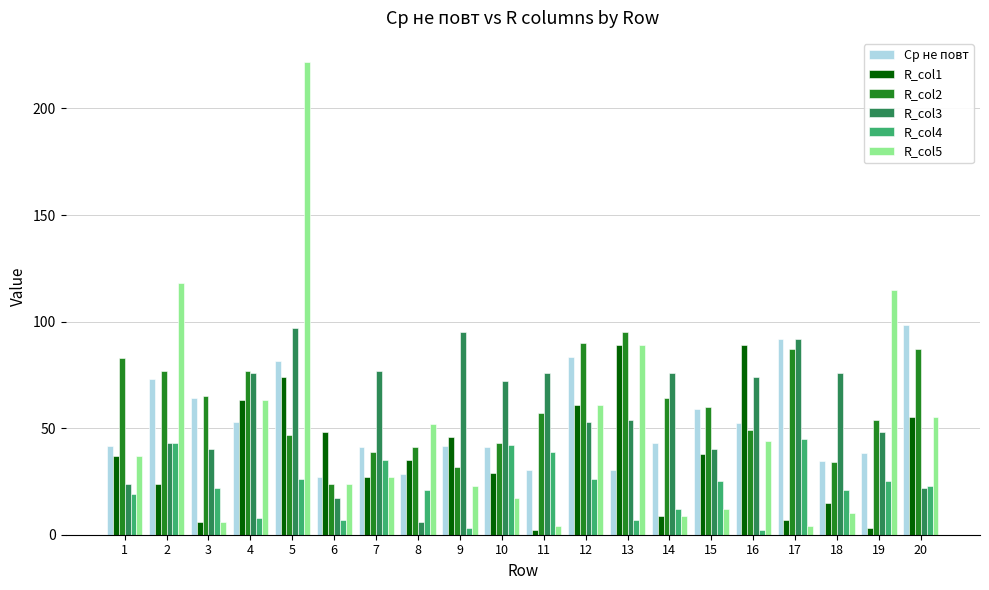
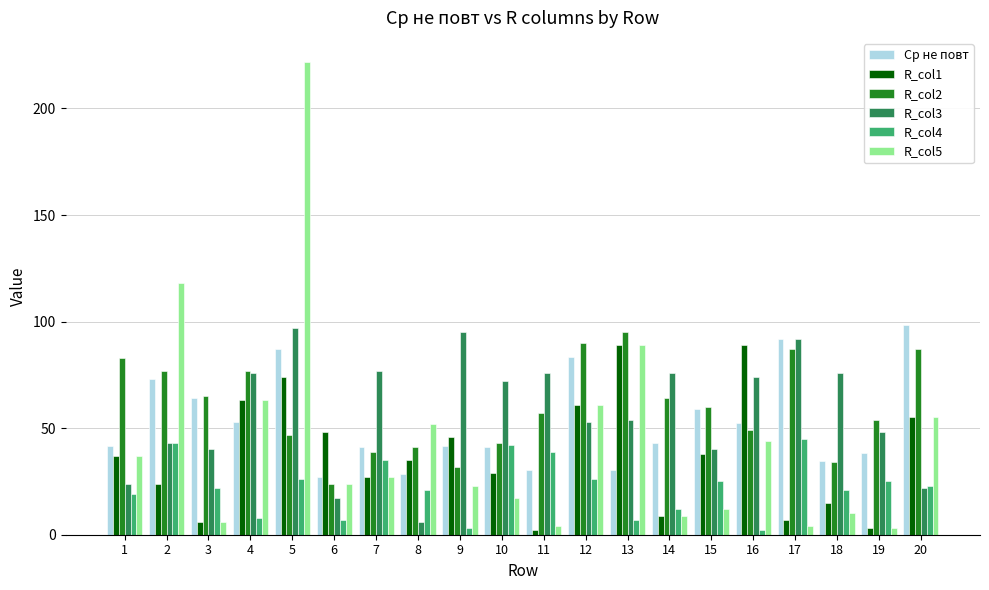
  {
    "Ср не повт": {
      "1": 42,
      "2": 73,
      "3": 64,
      "4": 53,
-     "5": 82,
+     "5": 87,
      "6": 27,
      "7": 41,
      "8": 29,
      "9": 42,
      "10": 41,
      "11": 30,
      "12": 83,
      "13": 31,
      "14": 43,
      "15": 59,
      "16": 52,
      "17": 92,
      "18": 35,
      "19": 39,
      "20": 98
    },
    "R_col1": {
      "1": 37,
      "2": 24,
      "3": 6,
      "4": 63,
      "5": 74,
      "6": 48,
      "7": 27,
      "8": 35,
      "9": 46,
      "10": 29,
      "11": 2,
      "12": 61,
      "13": 89,
      "14": 9,
      "15": 38,
      "16": 89,
      "17": 7,
      "18": 15,
      "19": 3,
      "20": 55
    },
    "R_col5": {
      "1": 37,
      "2": 118,
      "3": 6,
      "4": 63,
      "5": 222,
      "6": 24,
      "7": 27,
      "8": 52,
      "9": 23,
      "10": 17,
      "11": 4,
      "12": 61,
      "13": 89,
      "14": 9,
      "15": 12,
      "16": 44,
      "17": 4,
      "18": 10,
-     "19": 115,
+     "19": 3,
      "20": 55
    }
  }
